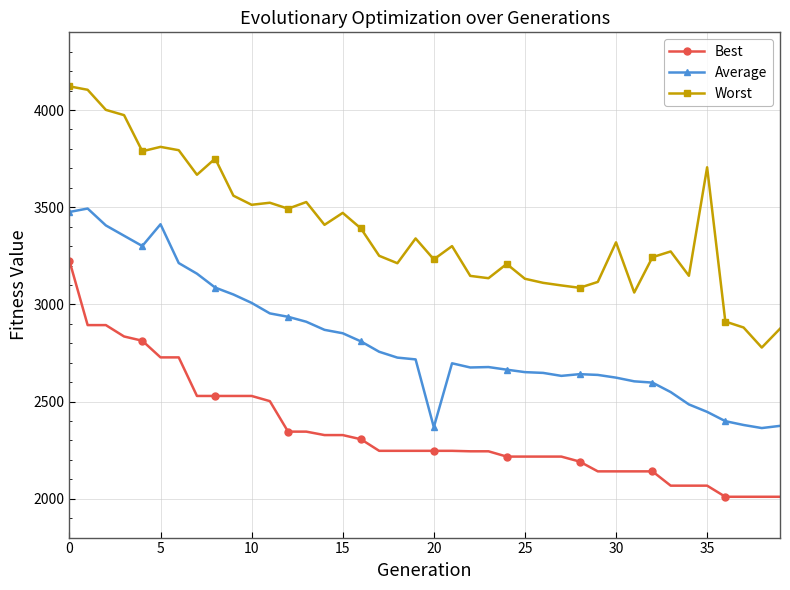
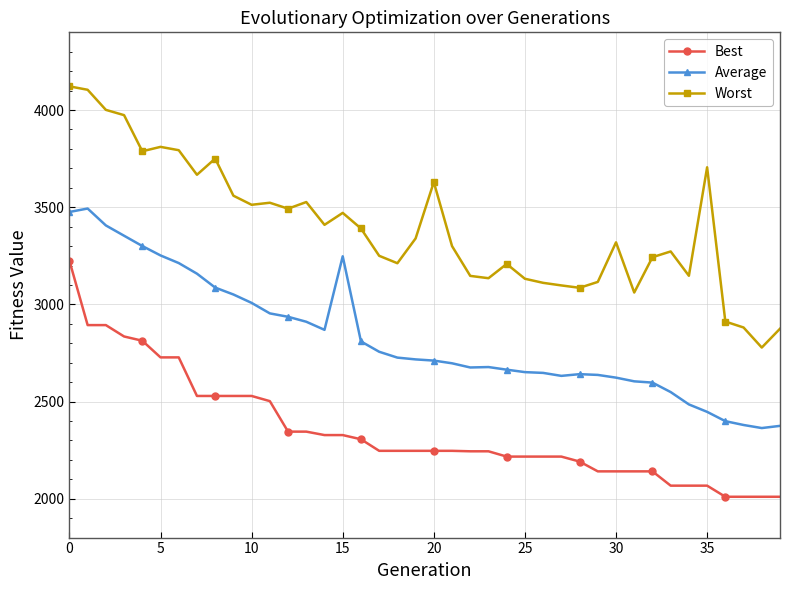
  {
    "Best": {
      "0": 3220,
      "5": 2730,
      "10": 2530,
      "15": 2330,
      "20": 2250,
      "25": 2220,
      "30": 2140,
      "35": 2070
    },
    "Average": {
      "0": 3480,
-     "5": 3410,
+     "5": 3250,
      "10": 3010,
-     "15": 2850,
-     "20": 2370,
+     "15": 3250,
+     "20": 2710,
      "25": 2650,
      "30": 2620,
      "35": 2450
    },
    "Worst": {
      "0": 4120,
      "5": 3810,
      "10": 3510,
      "15": 3470,
-     "20": 3230,
+     "20": 3630,
      "25": 3130,
      "30": 3320,
      "35": 3710
    }
  }
